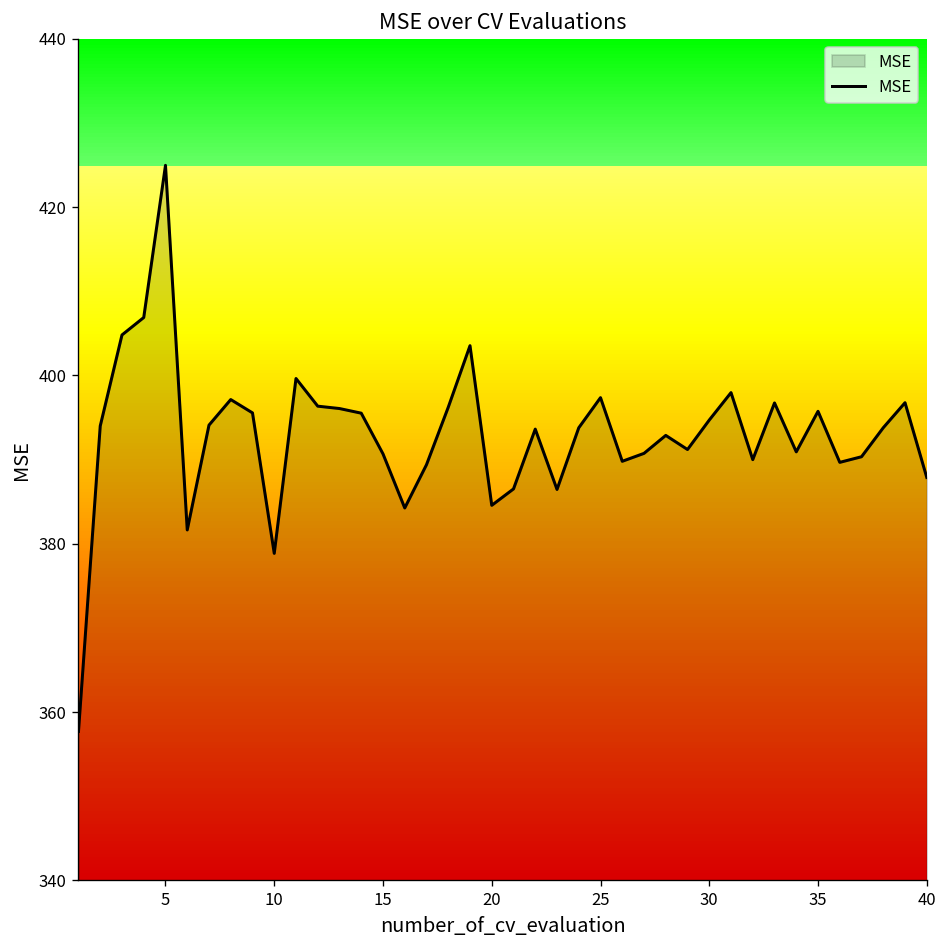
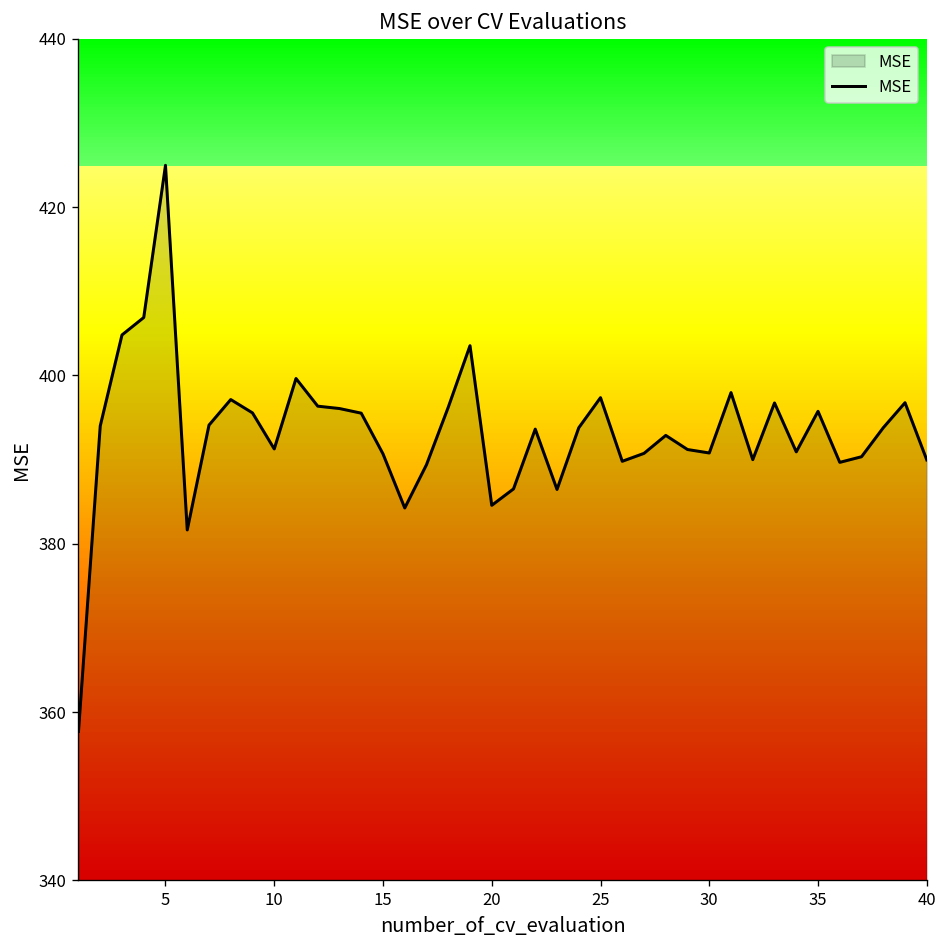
  {
    "5": 425,
-   "10": 379,
+   "10": 391,
    "15": 391,
    "20": 385,
    "25": 397,
-   "30": 395,
+   "30": 391,
    "35": 396,
-   "40": 388
+   "40": 390
  }
